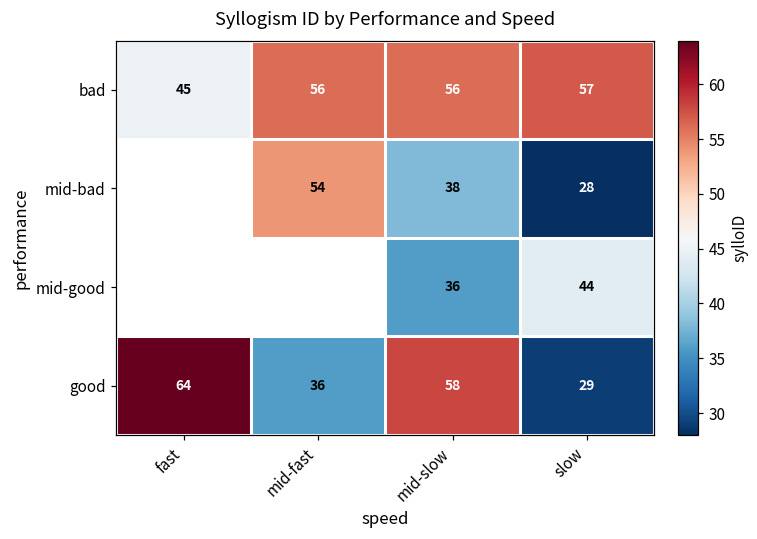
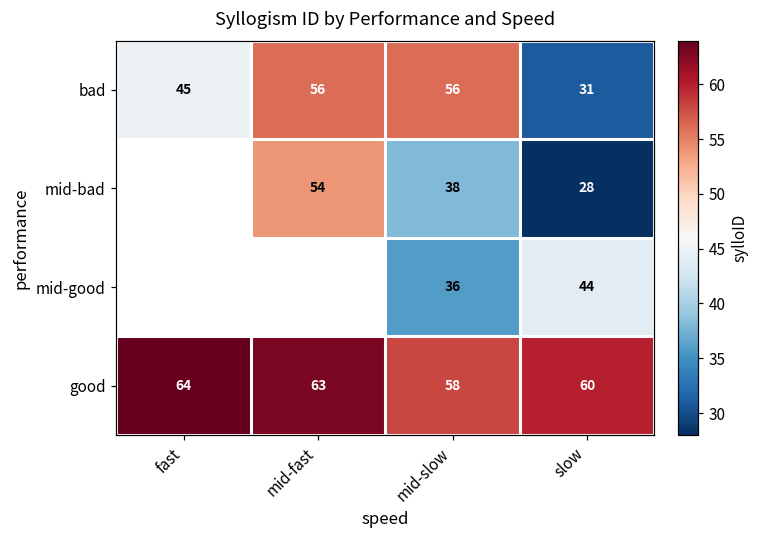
  {
    "bad": {
      "fast": 45,
      "mid-fast": 56,
      "mid-slow": 56,
-     "slow": 57
+     "slow": 31
    },
    "mid-bad": {
      "mid-fast": 54,
      "mid-slow": 38,
      "slow": 28
    },
    "mid-good": {
      "mid-slow": 36,
      "slow": 44
    },
    "good": {
      "fast": 64,
-     "mid-fast": 36,
+     "mid-fast": 63,
      "mid-slow": 58,
-     "slow": 29
+     "slow": 60
    }
  }
